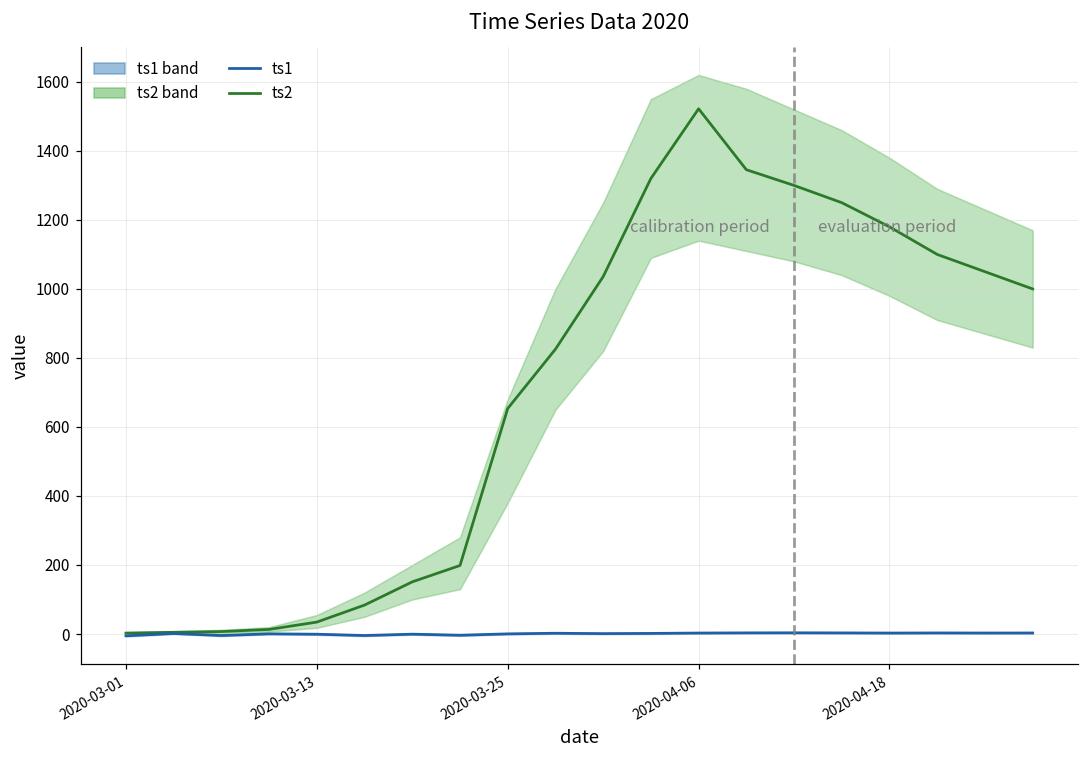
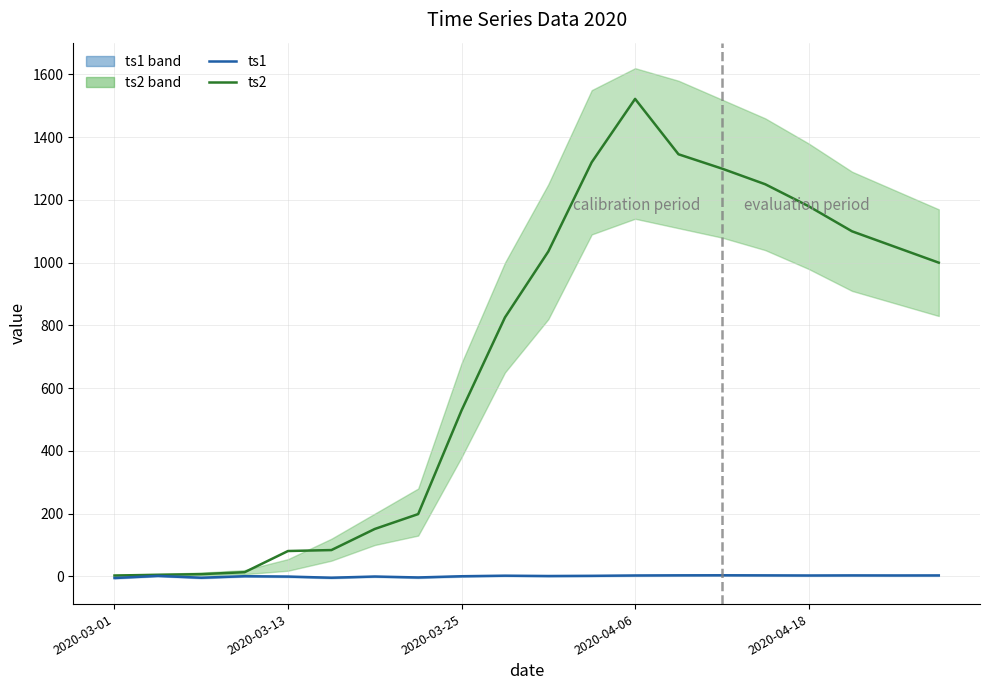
  {
    "ts2": {
-     "2020-03-13": 30,
-     "2020-03-25": 650,
+     "2020-03-13": 80,
+     "2020-03-25": 530,
      "2020-04-06": 1520,
      "2020-04-18": 1180
    }
  }
